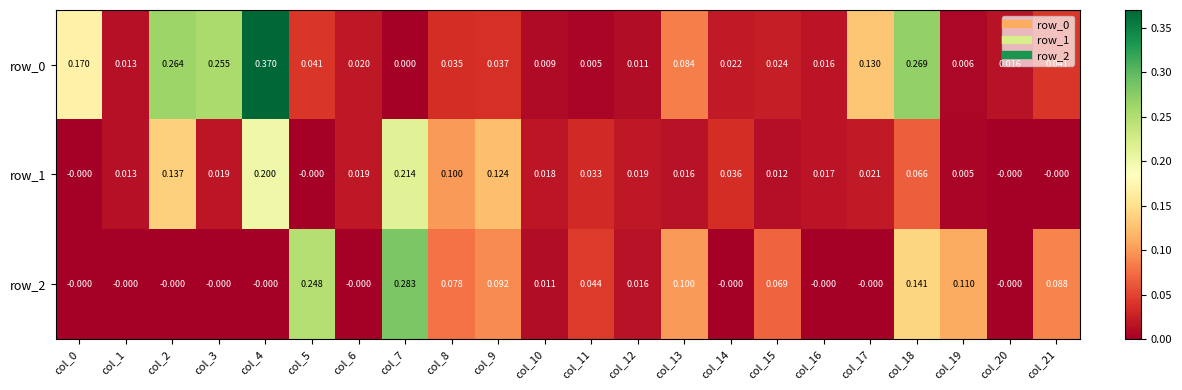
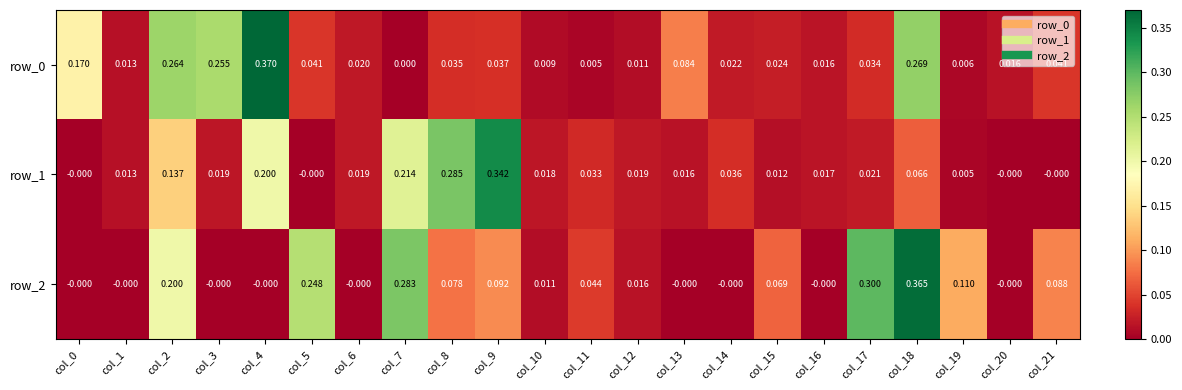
  {
    "row_0": {
      "col_0": 0.170,
      "col_1": 0.013,
      "col_2": 0.264,
      "col_3": 0.255,
      "col_4": 0.370,
      "col_5": 0.041,
      "col_6": 0.020,
      "col_7": 0.000,
      "col_8": 0.035,
      "col_9": 0.037,
      "col_10": 0.009,
      "col_11": 0.005,
      "col_12": 0.011,
      "col_13": 0.084,
      "col_14": 0.022,
      "col_15": 0.024,
      "col_16": 0.016,
-     "col_17": 0.130,
+     "col_17": 0.034,
      "col_18": 0.269,
      "col_19": 0.006
    },
    "row_1": {
      "col_0": -0.000,
      "col_1": 0.013,
      "col_2": 0.137,
      "col_3": 0.019,
      "col_4": 0.200,
      "col_5": -0.000,
      "col_6": 0.019,
      "col_7": 0.214,
-     "col_8": 0.100,
-     "col_9": 0.124,
+     "col_8": 0.285,
+     "col_9": 0.342,
      "col_10": 0.018,
      "col_11": 0.033,
      "col_12": 0.019,
      "col_13": 0.016,
      "col_14": 0.036,
      "col_15": 0.012,
      "col_16": 0.017,
      "col_17": 0.021,
      "col_18": 0.066,
      "col_19": 0.005,
      "col_20": -0.000,
      "col_21": -0.000
    },
    "row_2": {
      "col_0": -0.000,
      "col_1": -0.000,
-     "col_2": -0.000,
+     "col_2": 0.200,
      "col_3": -0.000,
      "col_4": -0.000,
      "col_5": 0.248,
      "col_6": -0.000,
      "col_7": 0.283,
      "col_8": 0.078,
      "col_9": 0.092,
      "col_10": 0.011,
      "col_11": 0.044,
      "col_12": 0.016,
-     "col_13": 0.100,
+     "col_13": -0.000,
      "col_14": -0.000,
      "col_15": 0.069,
      "col_16": -0.000,
-     "col_17": -0.000,
-     "col_18": 0.141,
+     "col_17": 0.300,
+     "col_18": 0.365,
      "col_19": 0.110,
      "col_20": -0.000,
      "col_21": 0.088
    }
  }
